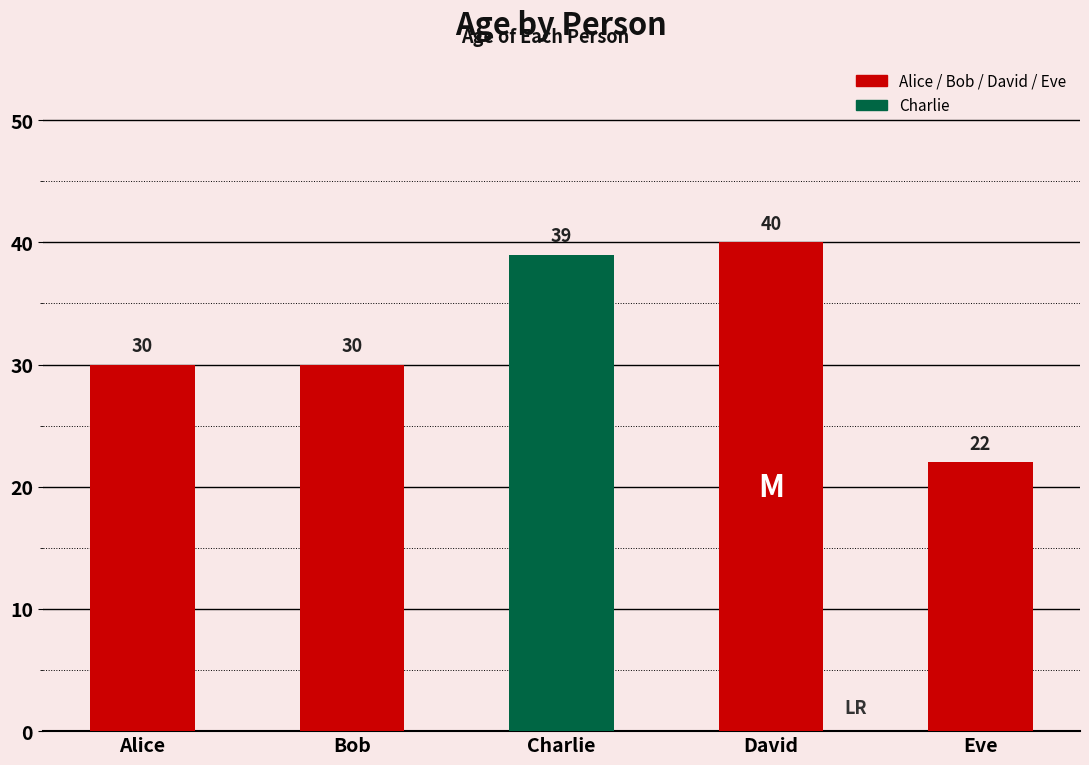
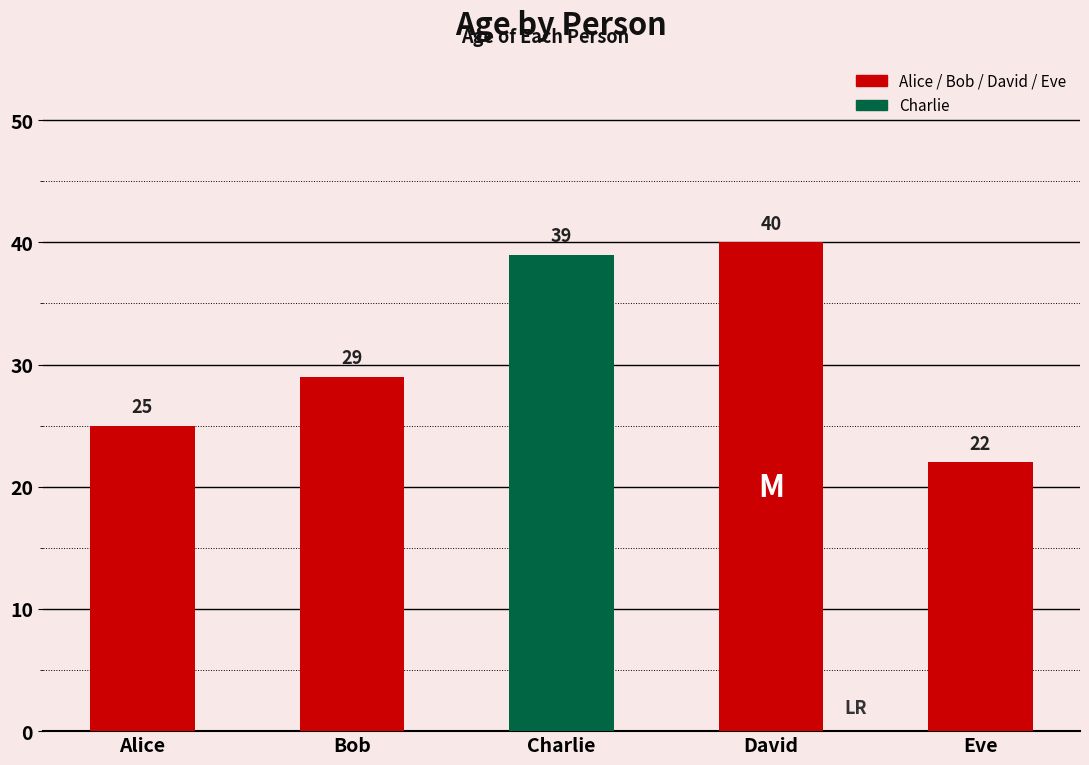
  {
-   "Alice": 30,
-   "Bob": 30,
+   "Alice": 25,
+   "Bob": 29,
    "Charlie": 39,
    "David": 40,
    "Eve": 22
  }
